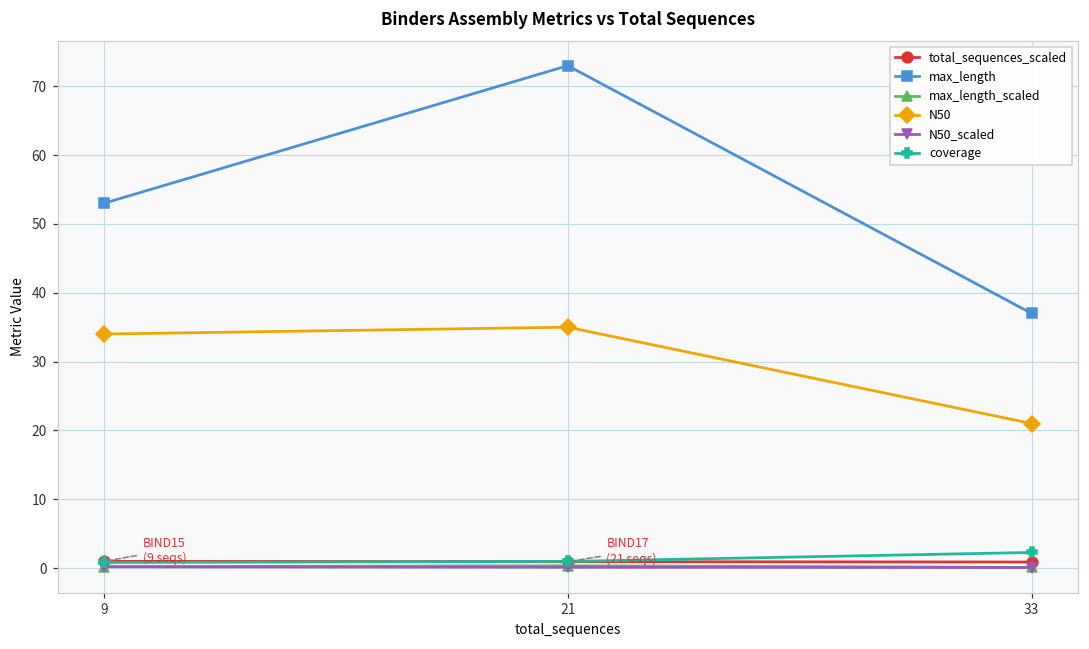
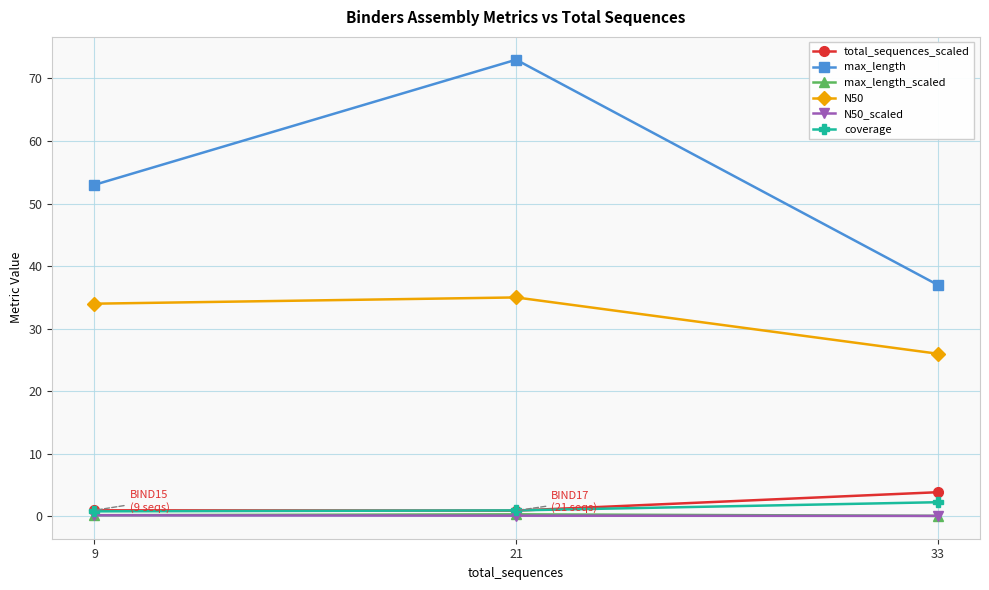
  {
    "total_sequences_scaled": {
-     "33": 1
+     "33": 4
    },
    "max_length": {
      "9": 53,
      "21": 73,
      "33": 37
    },
    "N50": {
      "9": 34,
      "21": 35,
-     "33": 21
+     "33": 26
    },
    "coverage": {
      "33": 2
    }
  }
